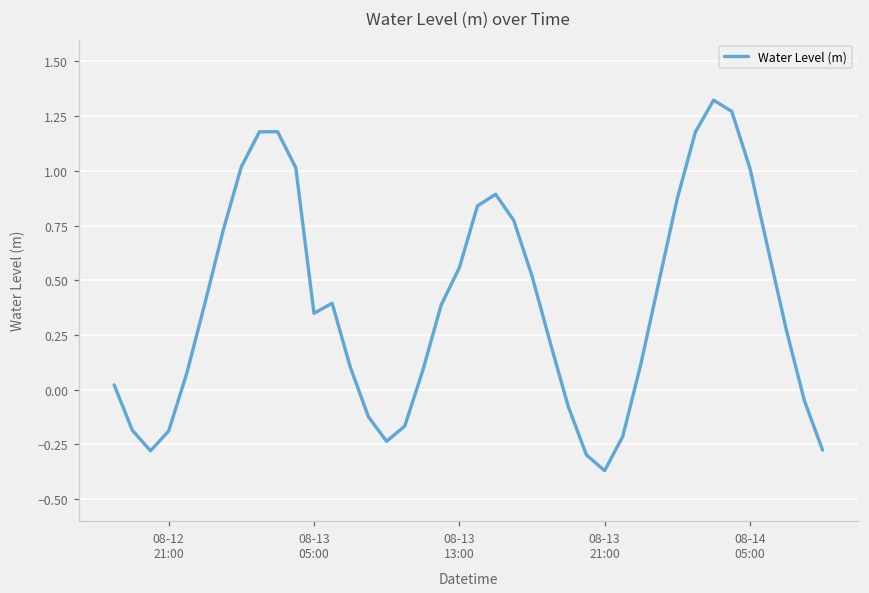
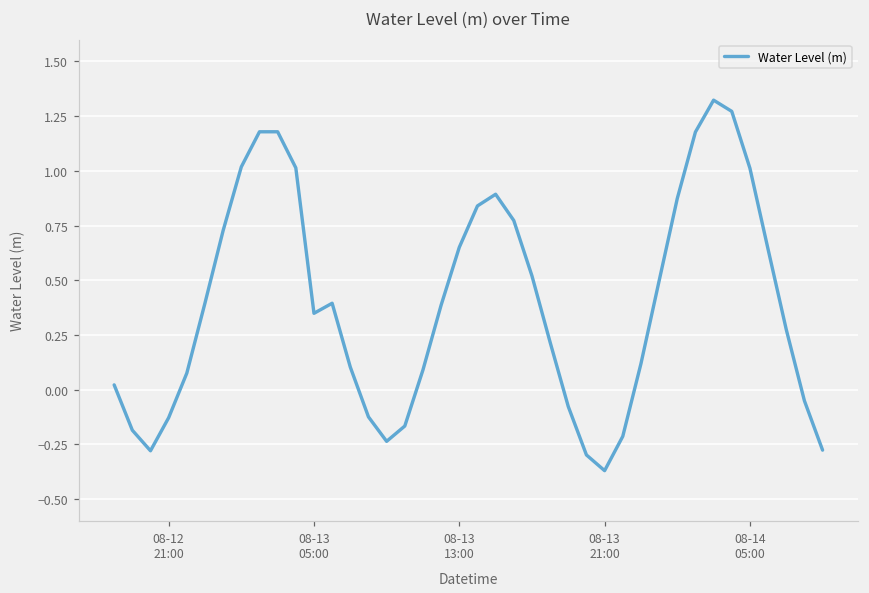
  {
-   "08-12 21:00": -0.19,
+   "08-12 21:00": -0.13,
    "08-13 05:00": 0.35,
-   "08-13 13:00": 0.56,
+   "08-13 13:00": 0.65,
    "08-13 21:00": -0.37,
    "08-14 05:00": 1.01
  }
